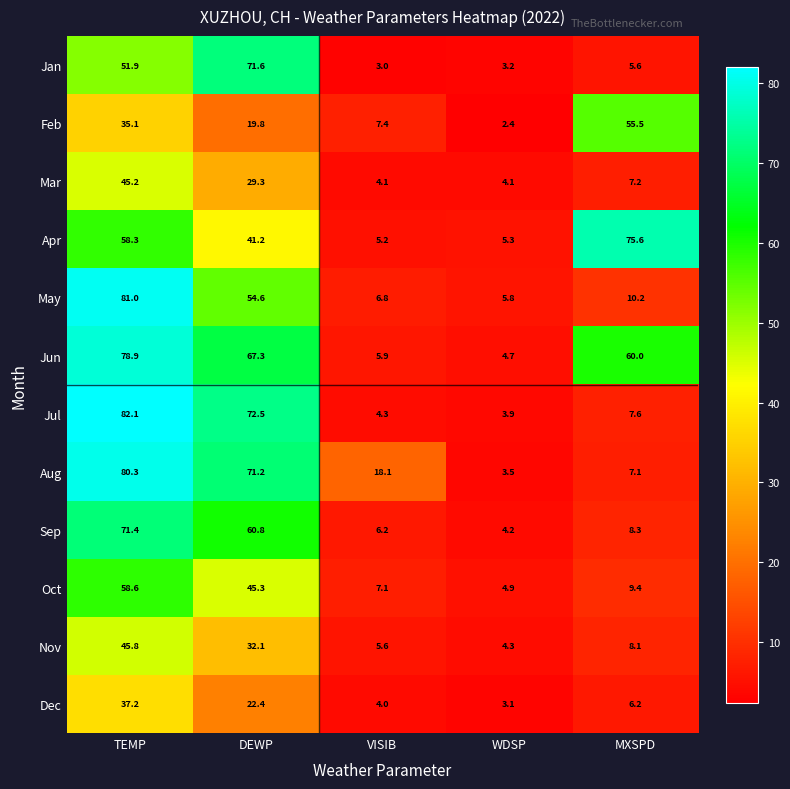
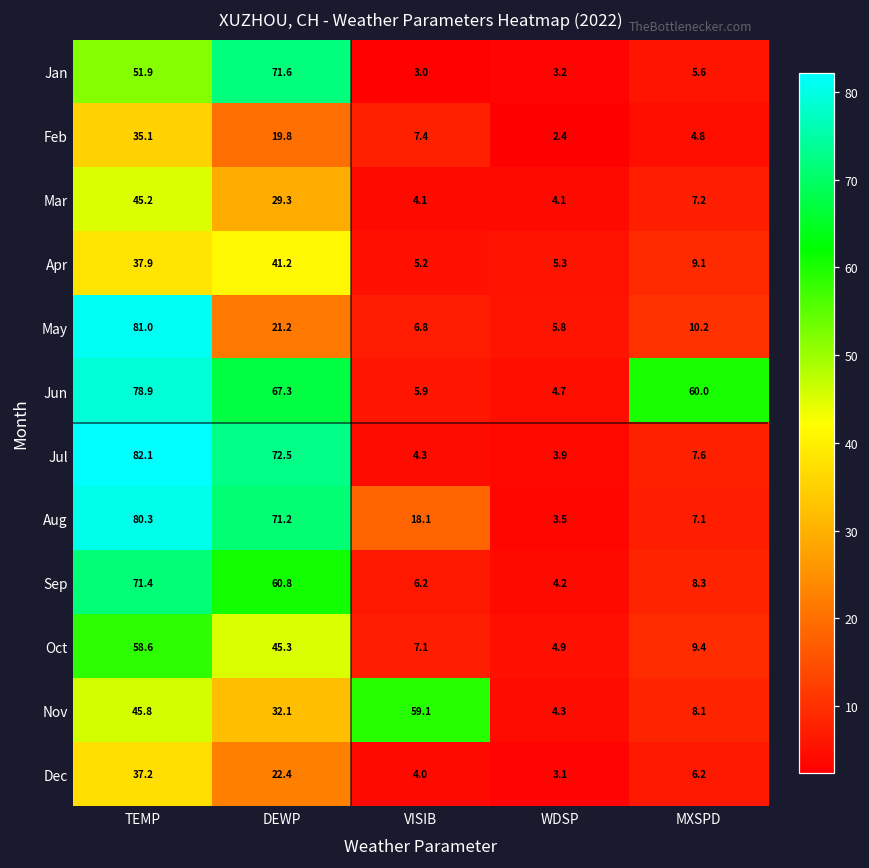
  {
    "Jan": {
      "TEMP": 51.9,
      "DEWP": 71.6,
      "VISIB": 3.0,
      "WDSP": 3.2,
      "MXSPD": 5.6
    },
    "Feb": {
      "TEMP": 35.1,
      "DEWP": 19.8,
      "VISIB": 7.4,
      "WDSP": 2.4,
-     "MXSPD": 55.5
+     "MXSPD": 4.8
    },
    "Mar": {
      "TEMP": 45.2,
      "DEWP": 29.3,
      "VISIB": 4.1,
      "WDSP": 4.1,
      "MXSPD": 7.2
    },
    "Apr": {
-     "TEMP": 58.3,
+     "TEMP": 37.9,
      "DEWP": 41.2,
      "VISIB": 5.2,
      "WDSP": 5.3,
-     "MXSPD": 75.6
+     "MXSPD": 9.1
    },
    "May": {
      "TEMP": 81.0,
-     "DEWP": 54.6,
+     "DEWP": 21.2,
      "VISIB": 6.8,
      "WDSP": 5.8,
      "MXSPD": 10.2
    },
    "Jun": {
      "TEMP": 78.9,
      "DEWP": 67.3,
      "VISIB": 5.9,
      "WDSP": 4.7,
      "MXSPD": 60.0
    },
    "Jul": {
      "TEMP": 82.1,
      "DEWP": 72.5,
      "VISIB": 4.3,
      "WDSP": 3.9,
      "MXSPD": 7.6
    },
    "Aug": {
      "TEMP": 80.3,
      "DEWP": 71.2,
      "VISIB": 18.1,
      "WDSP": 3.5,
      "MXSPD": 7.1
    },
    "Sep": {
      "TEMP": 71.4,
      "DEWP": 60.8,
      "VISIB": 6.2,
      "WDSP": 4.2,
      "MXSPD": 8.3
    },
    "Oct": {
      "TEMP": 58.6,
      "DEWP": 45.3,
      "VISIB": 7.1,
      "WDSP": 4.9,
      "MXSPD": 9.4
    },
    "Nov": {
      "TEMP": 45.8,
      "DEWP": 32.1,
-     "VISIB": 5.6,
+     "VISIB": 59.1,
      "WDSP": 4.3,
      "MXSPD": 8.1
    },
    "Dec": {
      "TEMP": 37.2,
      "DEWP": 22.4,
      "VISIB": 4.0,
      "WDSP": 3.1,
      "MXSPD": 6.2
    }
  }
